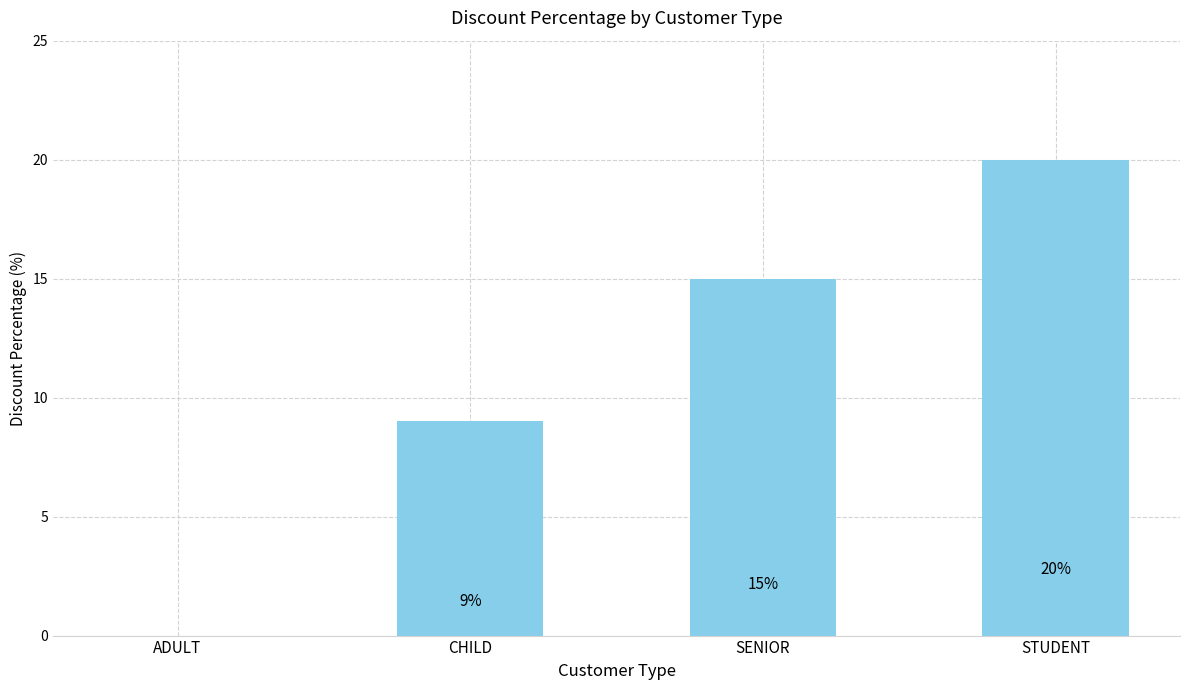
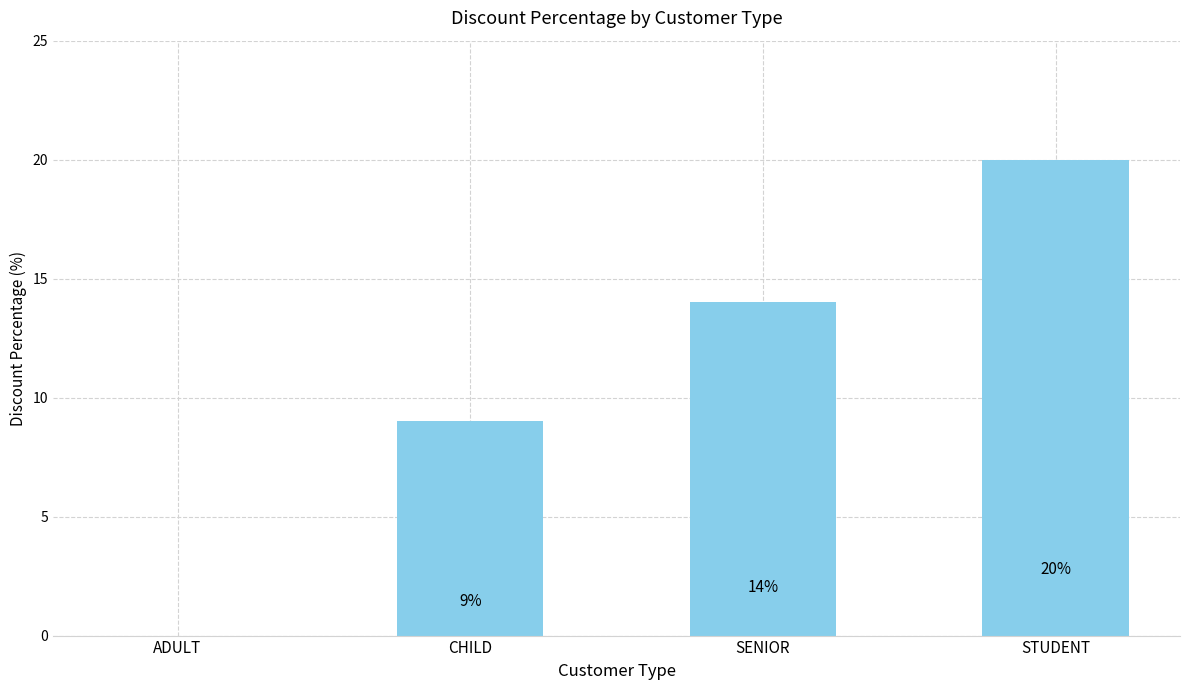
  {
    "CHILD": "9%",
-   "SENIOR": "15%",
+   "SENIOR": "14%",
    "STUDENT": "20%"
  }
